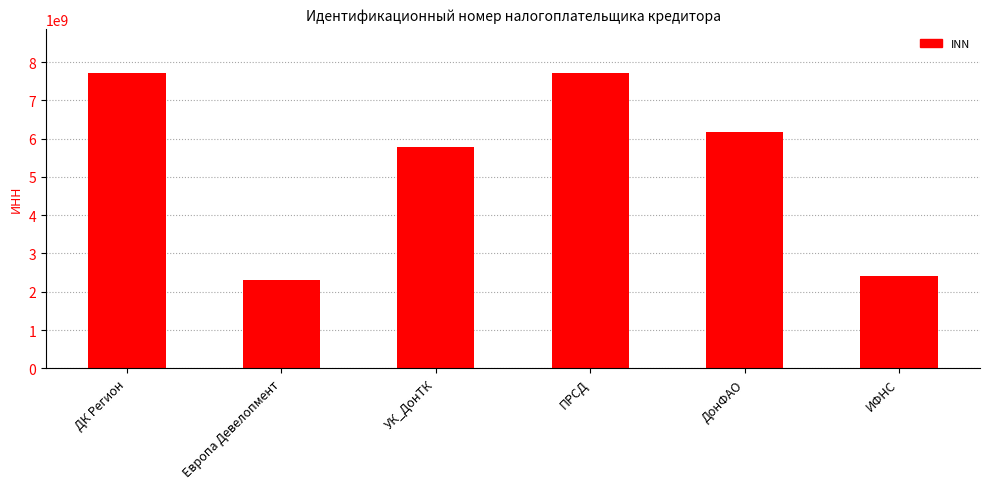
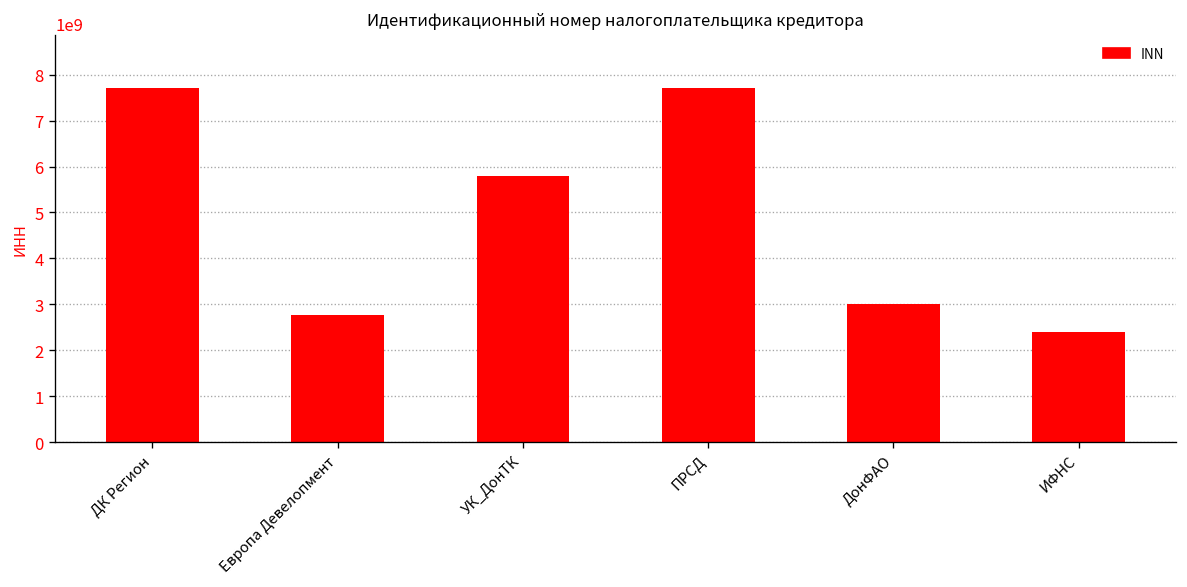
  {
    "ДК Регион": 7700000000,
-   "Европа Девелопмент": 2300000000,
+   "Европа Девелопмент": 2800000000,
    "УК_ДонТК": 5800000000,
    "ПРСД": 7700000000,
-   "ДонФАО": 6200000000,
+   "ДонФАО": 3000000000,
    "ИФНС": 2400000000
  }
